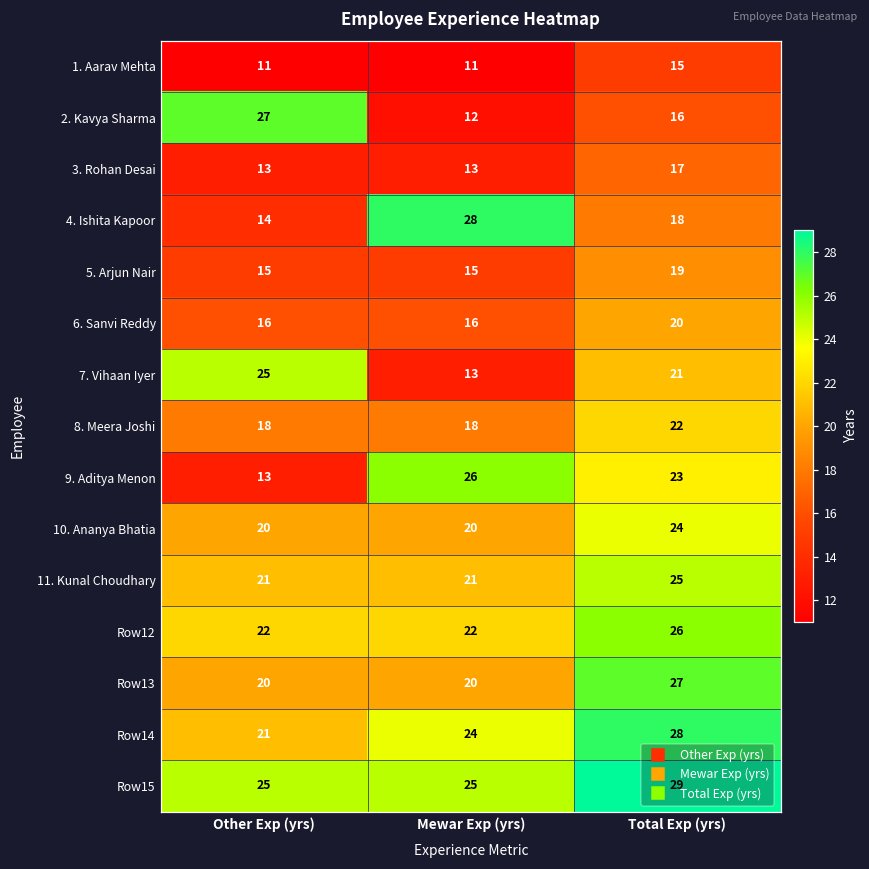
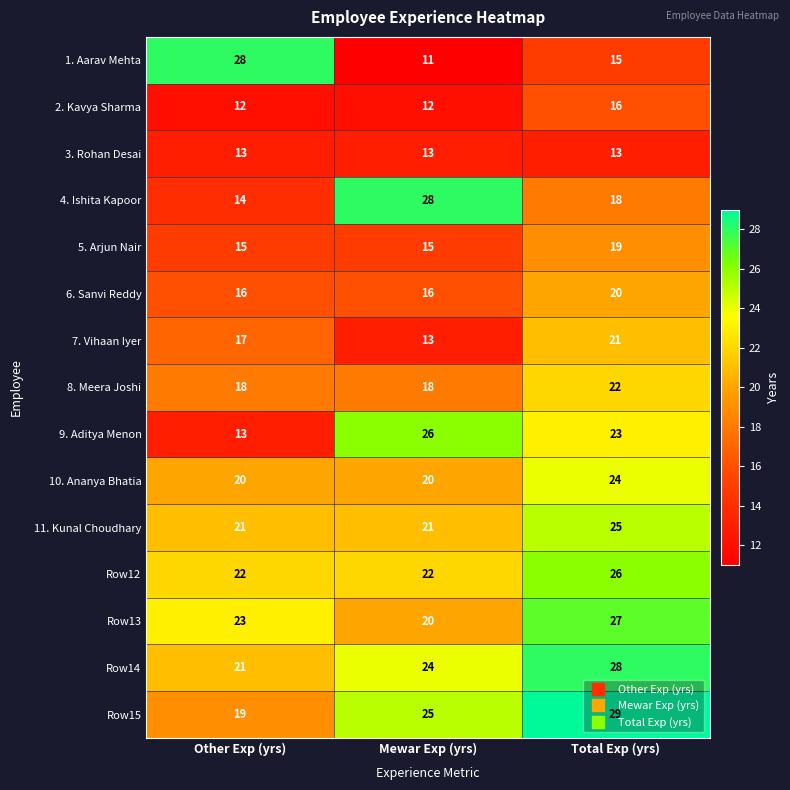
  {
    "1. Aarav Mehta": {
-     "Other Exp (yrs)": 11,
+     "Other Exp (yrs)": 28,
      "Mewar Exp (yrs)": 11,
      "Total Exp (yrs)": 15
    },
    "2. Kavya Sharma": {
-     "Other Exp (yrs)": 27,
+     "Other Exp (yrs)": 12,
      "Mewar Exp (yrs)": 12,
      "Total Exp (yrs)": 16
    },
    "3. Rohan Desai": {
      "Other Exp (yrs)": 13,
      "Mewar Exp (yrs)": 13,
-     "Total Exp (yrs)": 17
+     "Total Exp (yrs)": 13
    },
    "4. Ishita Kapoor": {
      "Other Exp (yrs)": 14,
      "Mewar Exp (yrs)": 28,
      "Total Exp (yrs)": 18
    },
    "5. Arjun Nair": {
      "Other Exp (yrs)": 15,
      "Mewar Exp (yrs)": 15,
      "Total Exp (yrs)": 19
    },
    "6. Sanvi Reddy": {
      "Other Exp (yrs)": 16,
      "Mewar Exp (yrs)": 16,
      "Total Exp (yrs)": 20
    },
    "7. Vihaan Iyer": {
-     "Other Exp (yrs)": 25,
+     "Other Exp (yrs)": 17,
      "Mewar Exp (yrs)": 13,
      "Total Exp (yrs)": 21
    },
    "8. Meera Joshi": {
      "Other Exp (yrs)": 18,
      "Mewar Exp (yrs)": 18,
      "Total Exp (yrs)": 22
    },
    "9. Aditya Menon": {
      "Other Exp (yrs)": 13,
      "Mewar Exp (yrs)": 26,
      "Total Exp (yrs)": 23
    },
    "10. Ananya Bhatia": {
      "Other Exp (yrs)": 20,
      "Mewar Exp (yrs)": 20,
      "Total Exp (yrs)": 24
    },
    "11. Kunal Choudhary": {
      "Other Exp (yrs)": 21,
      "Mewar Exp (yrs)": 21,
      "Total Exp (yrs)": 25
    },
    "Row12": {
      "Other Exp (yrs)": 22,
      "Mewar Exp (yrs)": 22,
      "Total Exp (yrs)": 26
    },
    "Row13": {
-     "Other Exp (yrs)": 20,
+     "Other Exp (yrs)": 23,
      "Mewar Exp (yrs)": 20,
      "Total Exp (yrs)": 27
    },
    "Row14": {
      "Other Exp (yrs)": 21,
      "Mewar Exp (yrs)": 24,
      "Total Exp (yrs)": 28
    },
    "Row15": {
-     "Other Exp (yrs)": 25,
+     "Other Exp (yrs)": 19,
      "Mewar Exp (yrs)": 25
    }
  }
